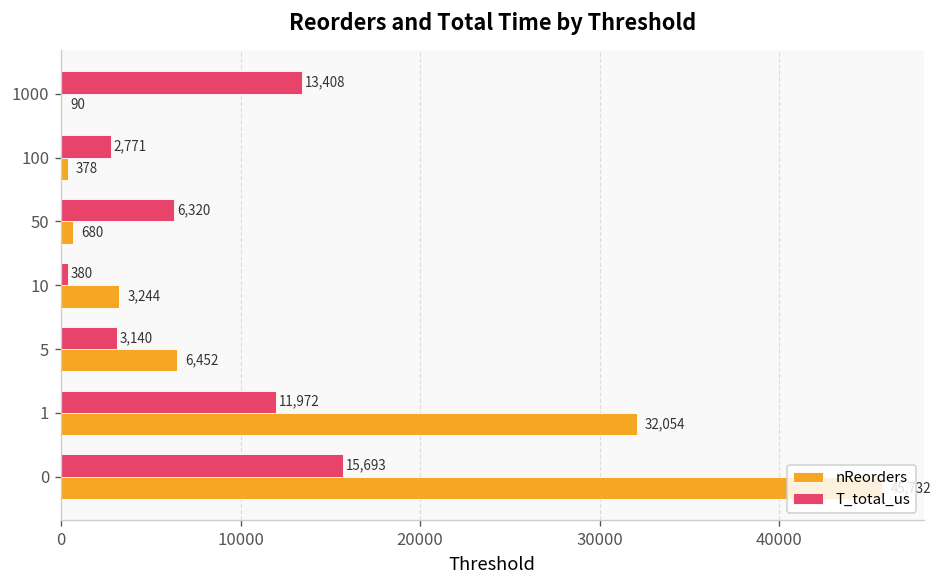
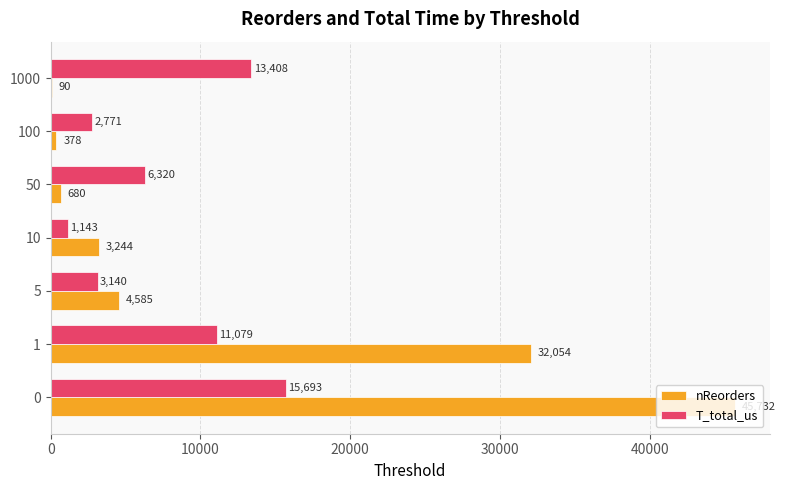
  {
    "nReorders": {
      "1000": "90",
      "100": "378",
      "50": "680",
      "10": "3,244",
-     "5": "6,452",
+     "5": "4,585",
      "1": "32,054"
    },
    "T_total_us": {
      "1000": "13,408",
      "100": "2,771",
      "50": "6,320",
-     "10": "380",
+     "10": "1,143",
      "5": "3,140",
-     "1": "11,972",
+     "1": "11,079",
      "0": "15,693"
    }
  }
